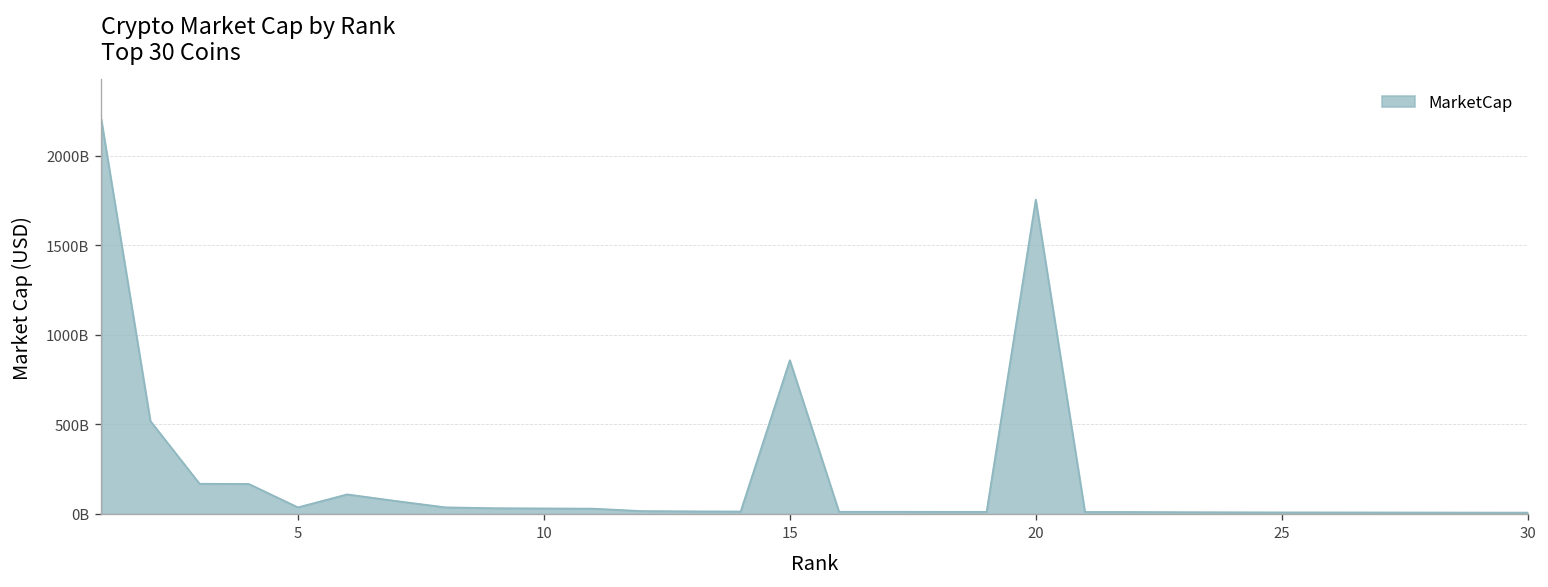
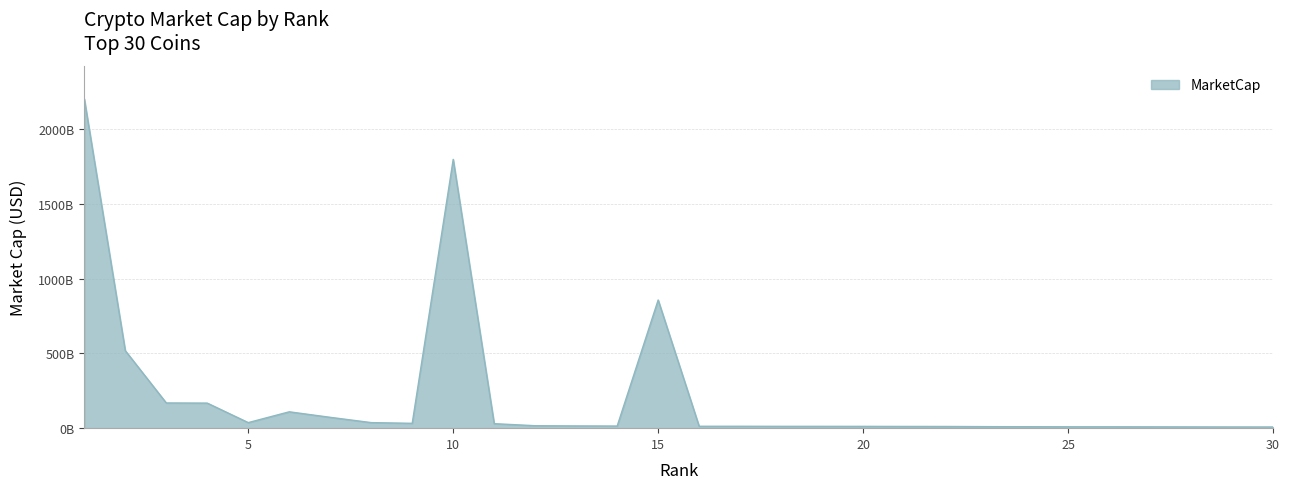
  {
    "5": 40000000000,
-   "10": 30000000000,
+   "10": 1800000000000,
    "15": 860000000000,
-   "20": 1750000000000,
+   "20": 10000000000,
    "25": 10000000000,
    "30": 10000000000
  }
